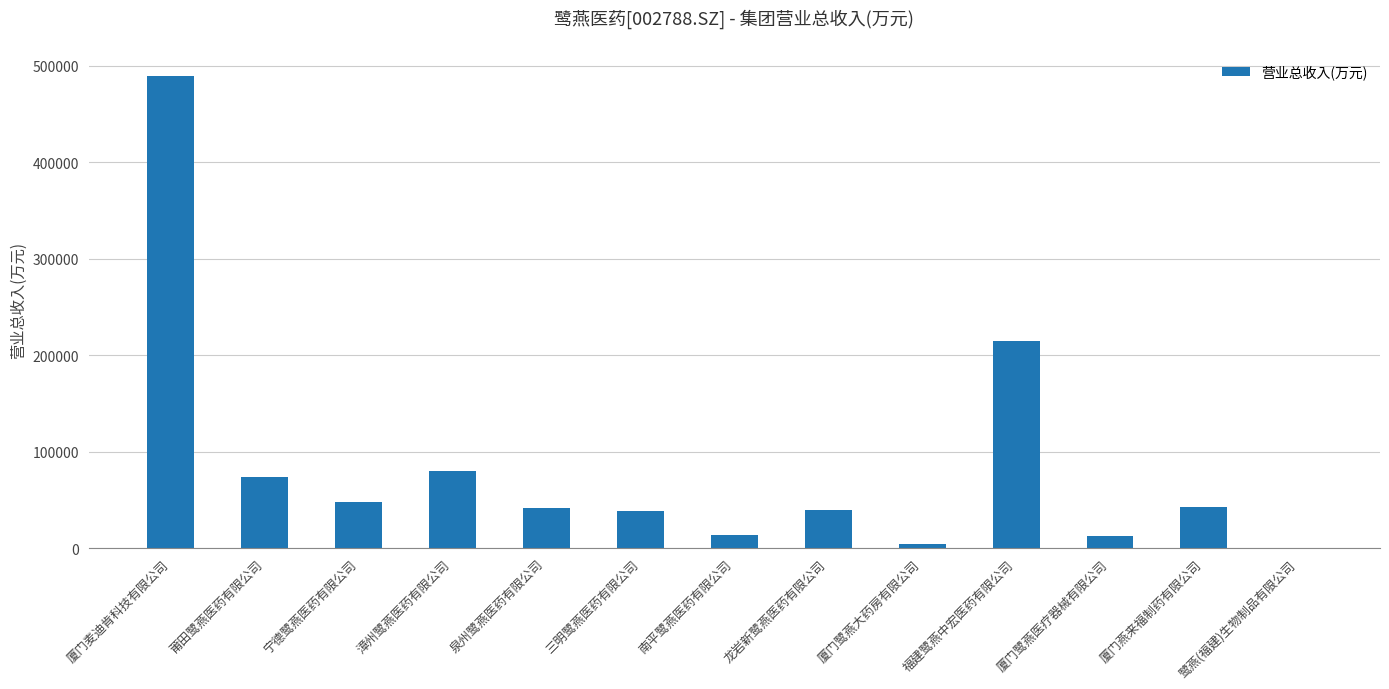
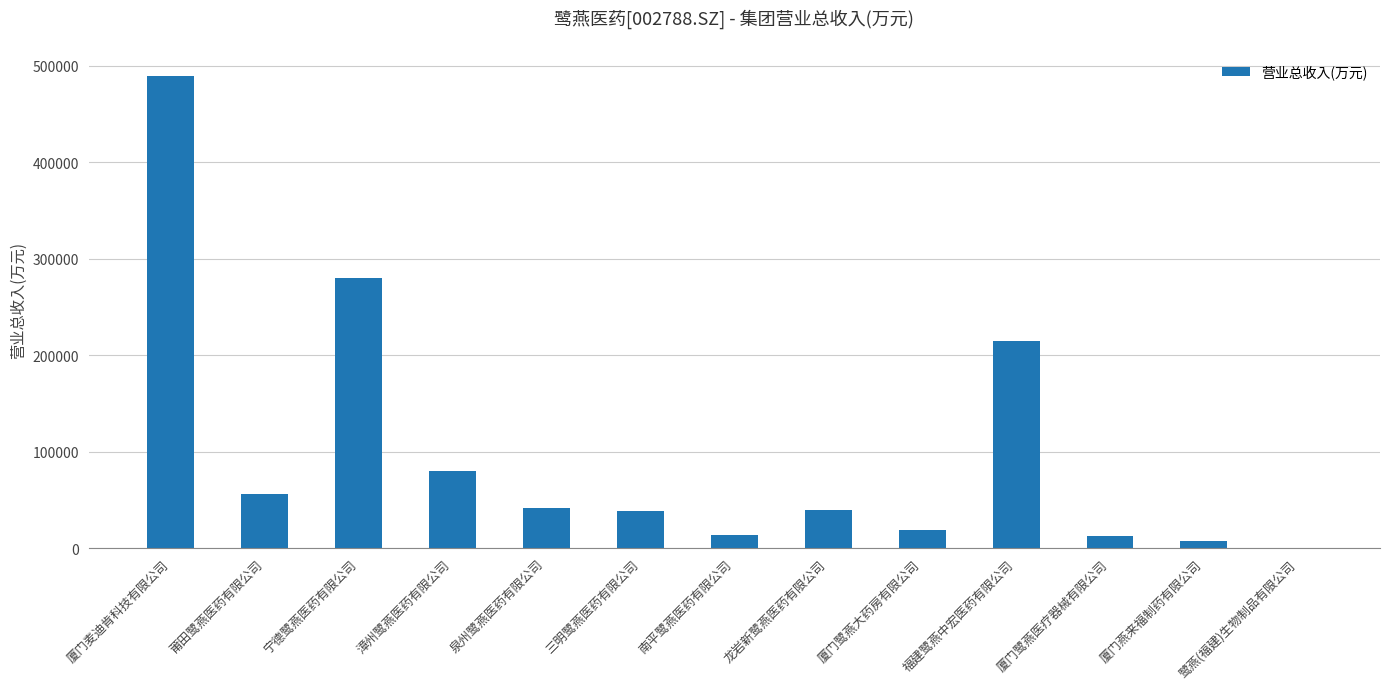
  {
    "厦门麦迪肯科技有限公司": 490000,
-   "莆田鹭燕医药有限公司": 70000,
-   "宁德鹭燕医药有限公司": 50000,
+   "莆田鹭燕医药有限公司": 60000,
+   "宁德鹭燕医药有限公司": 280000,
    "漳州鹭燕医药有限公司": 80000,
    "泉州鹭燕医药有限公司": 40000,
    "三明鹭燕医药有限公司": 40000,
    "南平鹭燕医药有限公司": 10000,
    "龙岩新鹭燕医药有限公司": 40000,
-   "厦门鹭燕大药房有限公司": 0,
+   "厦门鹭燕大药房有限公司": 20000,
    "福建鹭燕中宏医药有限公司": 210000,
    "厦门鹭燕医疗器械有限公司": 10000,
-   "厦门燕来福制药有限公司": 40000
+   "厦门燕来福制药有限公司": 10000
  }
